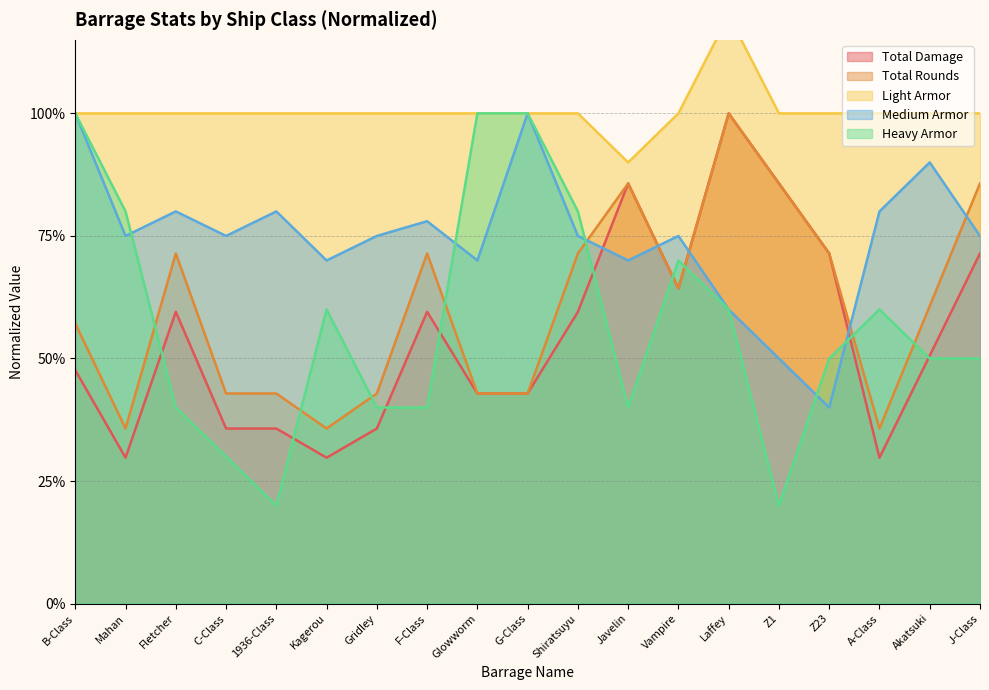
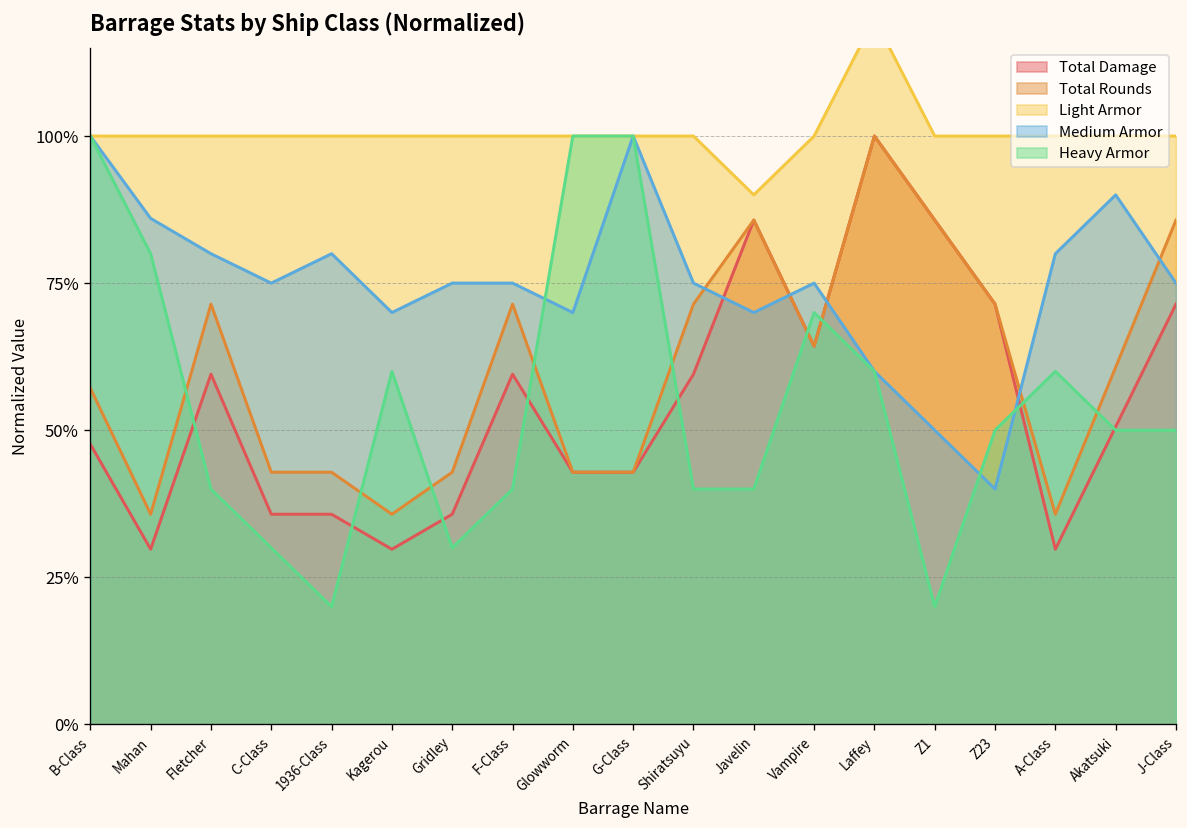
  {
    "Medium Armor": {
-     "Mahan": "75%",
+     "Mahan": "86%",
      "Fletcher": "80%",
      "C-Class": "75%",
      "1936-Class": "80%",
      "Kagerou": "70%",
      "Gridley": "75%",
-     "F-Class": "78%",
+     "F-Class": "75%",
      "Glowworm": "70%",
      "Shiratsuyu": "75%",
      "Javelin": "70%",
      "Vampire": "75%",
      "Z1": "50%",
      "Z23": "40%",
      "A-Class": "80%",
      "Akatsuki": "90%",
      "J-Class": "75%"
    },
    "Heavy Armor": {
      "Mahan": "80%",
      "Fletcher": "40%",
      "C-Class": "30%",
      "1936-Class": "20%",
      "Kagerou": "60%",
-     "Gridley": "40%",
+     "Gridley": "30%",
      "F-Class": "40%",
-     "Shiratsuyu": "80%",
+     "Shiratsuyu": "40%",
      "Javelin": "40%",
      "Vampire": "70%",
      "Z1": "20%",
      "Z23": "50%",
      "A-Class": "60%",
      "Akatsuki": "50%",
      "J-Class": "50%"
    }
  }
